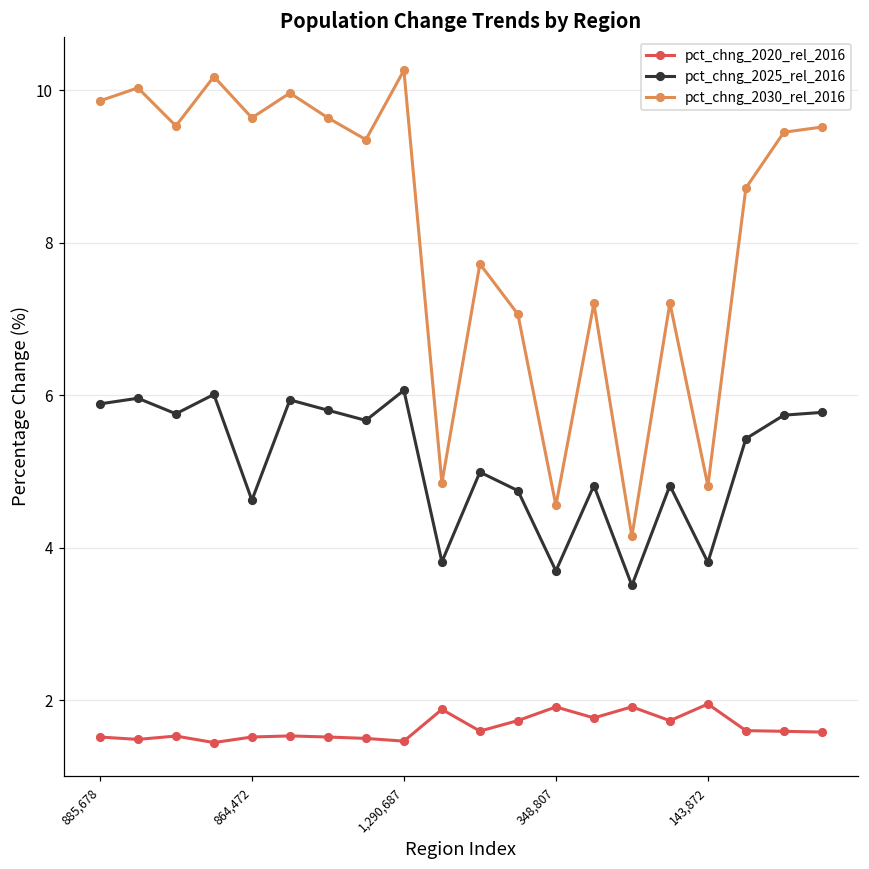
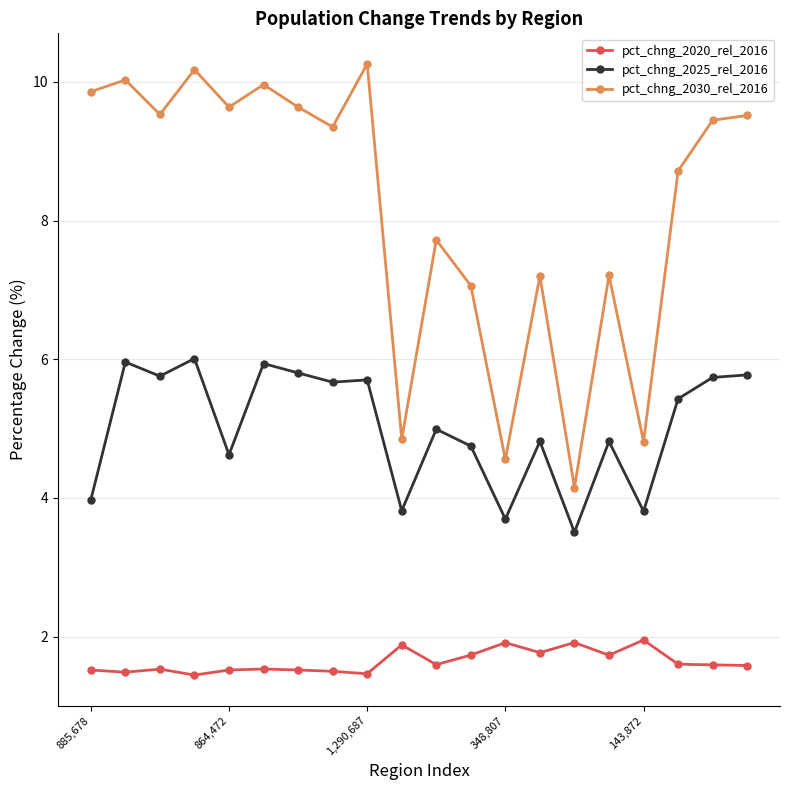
  {
    "pct_chng_2025_rel_2016": {
-     "885,678": 5.9,
+     "885,678": 4.0,
      "864,472": 4.6,
-     "1,290,687": 6.1,
+     "1,290,687": 5.7,
      "348,807": 3.7,
      "143,872": 3.8
    }
  }
